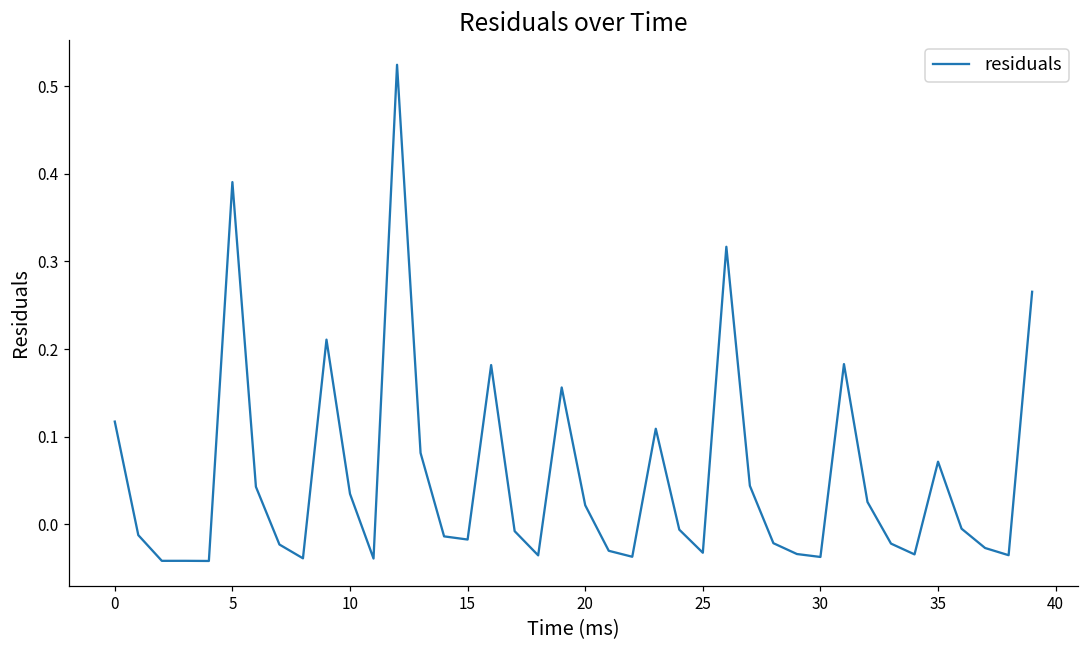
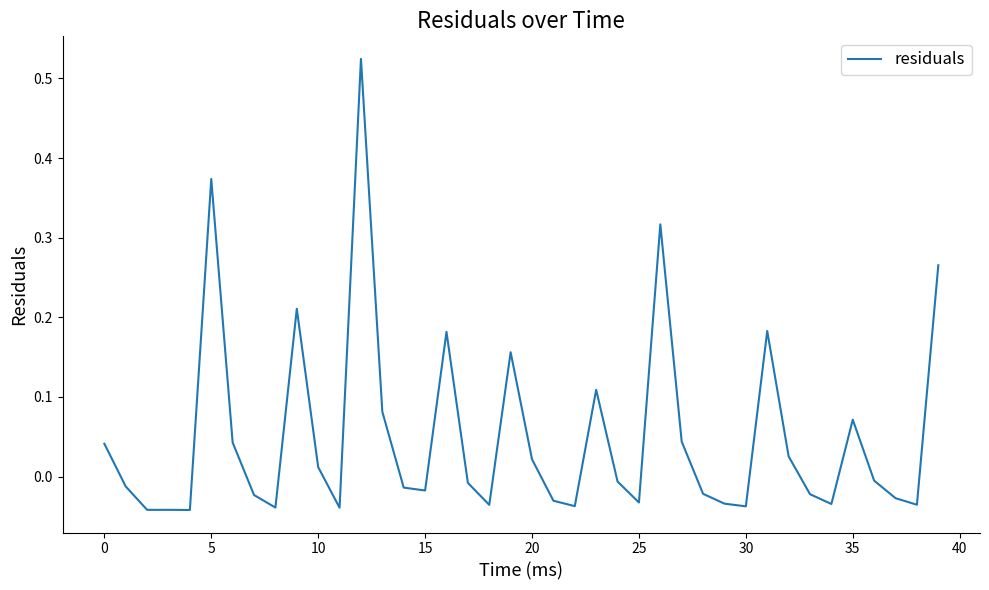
  {
-   "0": 0.12,
-   "5": 0.39,
-   "10": 0.03,
+   "0": 0.04,
+   "5": 0.37,
+   "10": 0.01,
    "15": -0.02,
    "20": 0.02,
    "25": -0.03,
    "30": -0.04,
    "35": 0.07
  }
